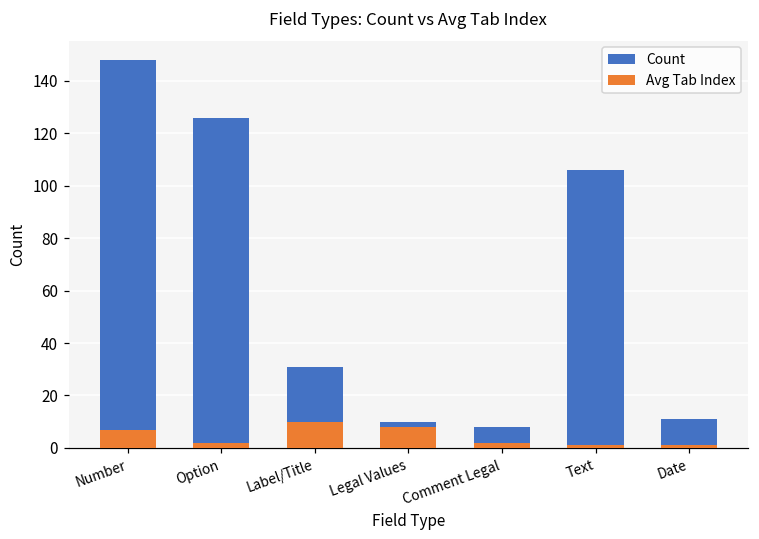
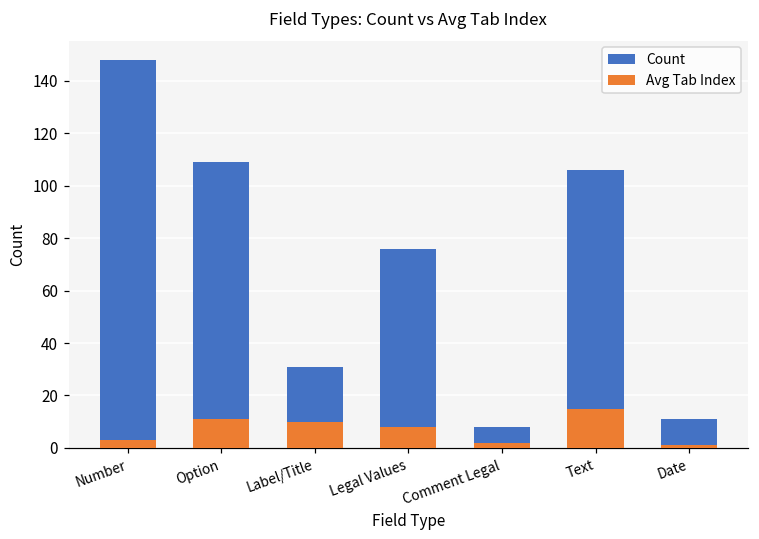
  {
    "Count": {
      "Number": 148,
-     "Option": 126,
+     "Option": 109,
      "Label/Title": 31,
-     "Legal Values": 10,
+     "Legal Values": 76,
      "Comment Legal": 8,
      "Text": 106,
      "Date": 11
    },
    "Avg Tab Index": {
-     "Number": 7,
-     "Option": 2,
-     "Text": 1
+     "Number": 3,
+     "Option": 11,
+     "Text": 15
    }
  }
